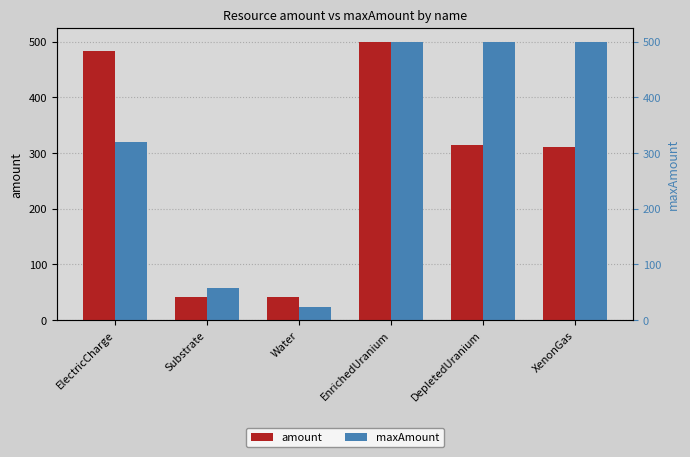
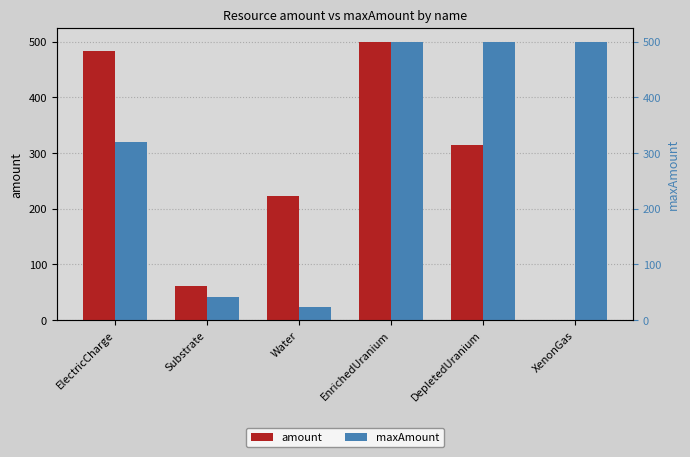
  {
    "amount": {
      "ElectricCharge": 480,
-     "Substrate": 40,
-     "Water": 40,
+     "Substrate": 60,
+     "Water": 220,
      "EnrichedUranium": 500,
      "DepletedUranium": 310,
-     "XenonGas": 310
+     "XenonGas": 0
    },
    "maxAmount": {
      "ElectricCharge": 320,
-     "Substrate": 60,
+     "Substrate": 40,
      "Water": 20,
      "EnrichedUranium": 500,
      "DepletedUranium": 500,
      "XenonGas": 500
    }
  }
